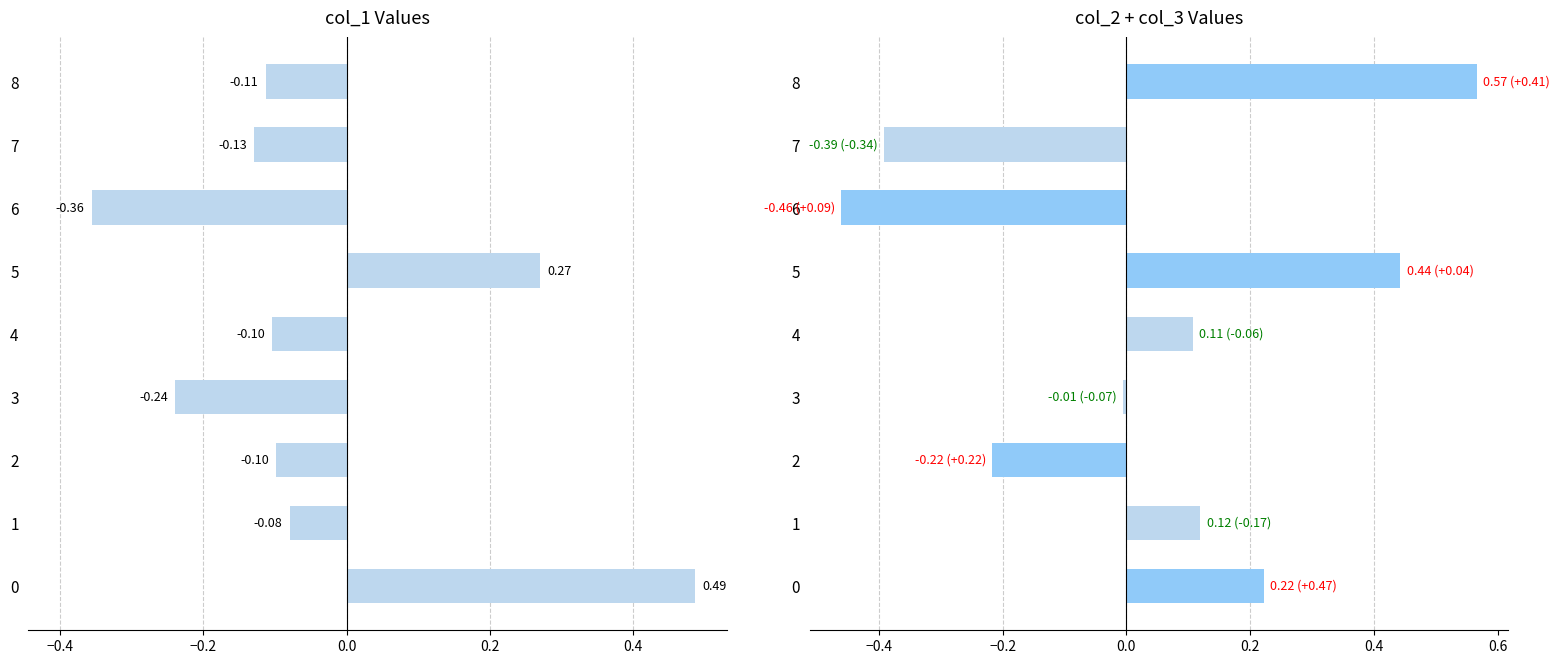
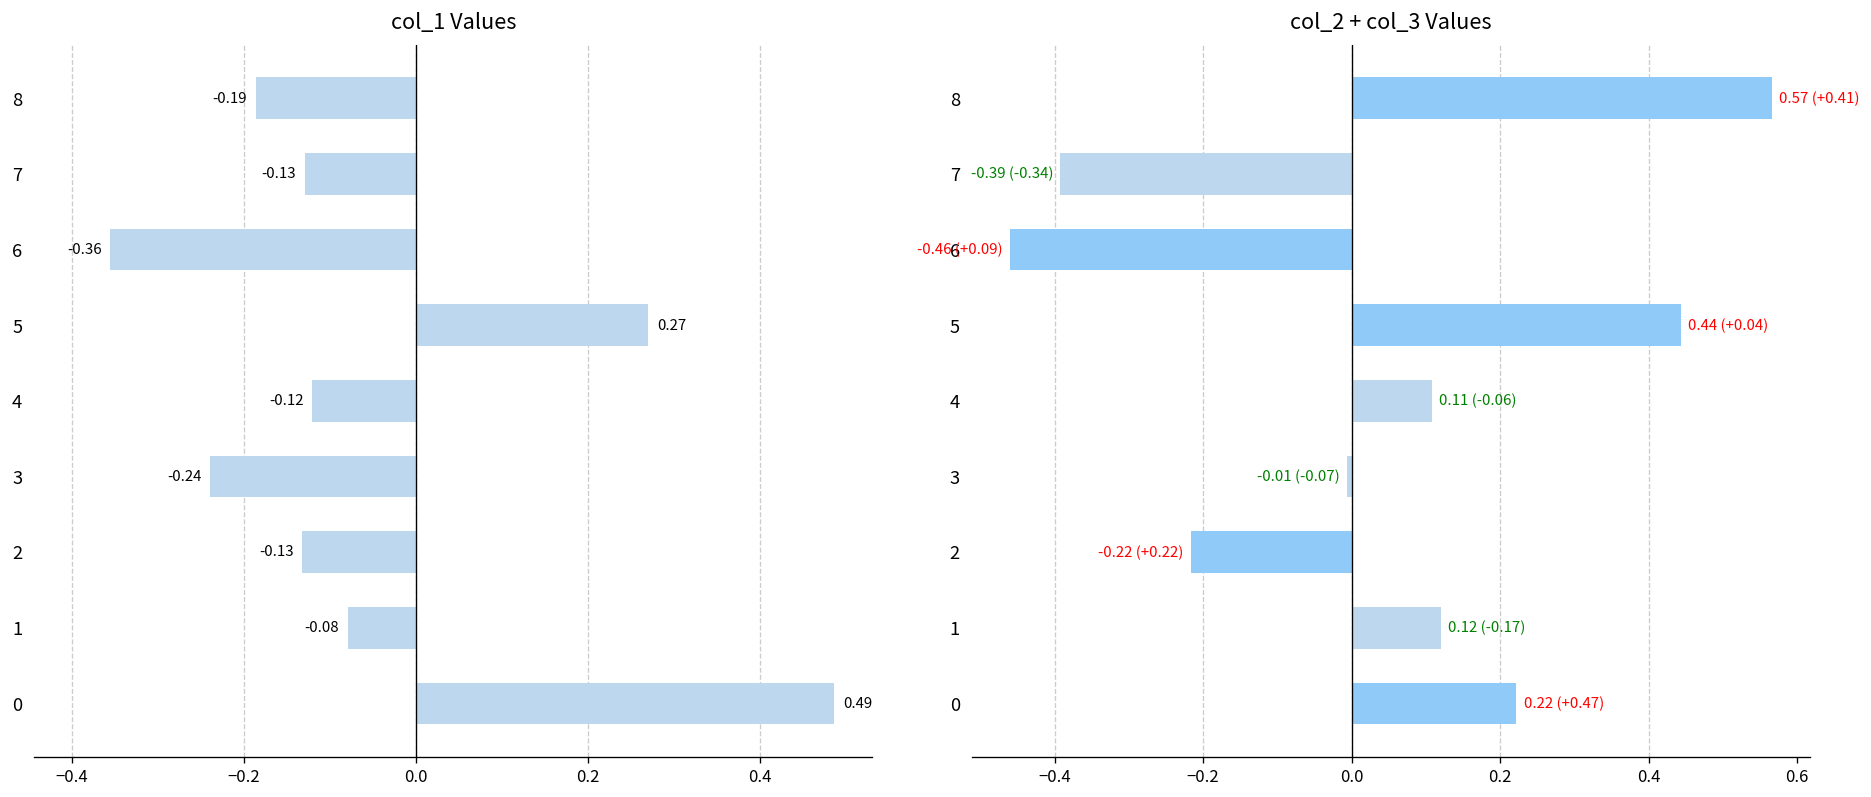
  {
    "col_1 Values": {
-     "8": -0.11,
+     "8": -0.19,
      "7": -0.13,
      "6": -0.36,
      "5": 0.27,
-     "4": -0.10,
+     "4": -0.12,
      "3": -0.24,
-     "2": -0.10,
+     "2": -0.13,
      "1": -0.08,
      "0": 0.49
    },
    "col_2 + col_3 Values": {
      "8": 0.57,
      "7": -0.39,
      "6": -0.46,
      "5": 0.44,
      "4": 0.11,
      "3": -0.01,
      "2": -0.22,
      "1": 0.12,
      "0": 0.22
    }
  }
